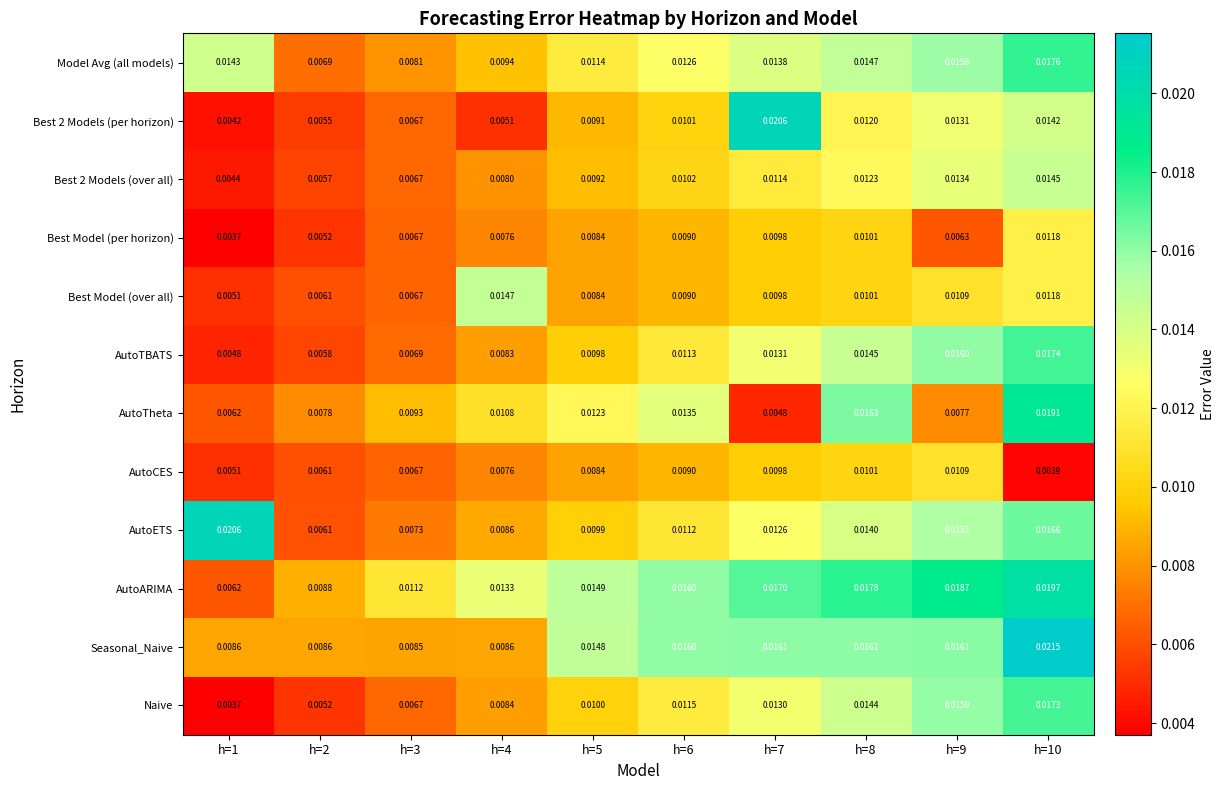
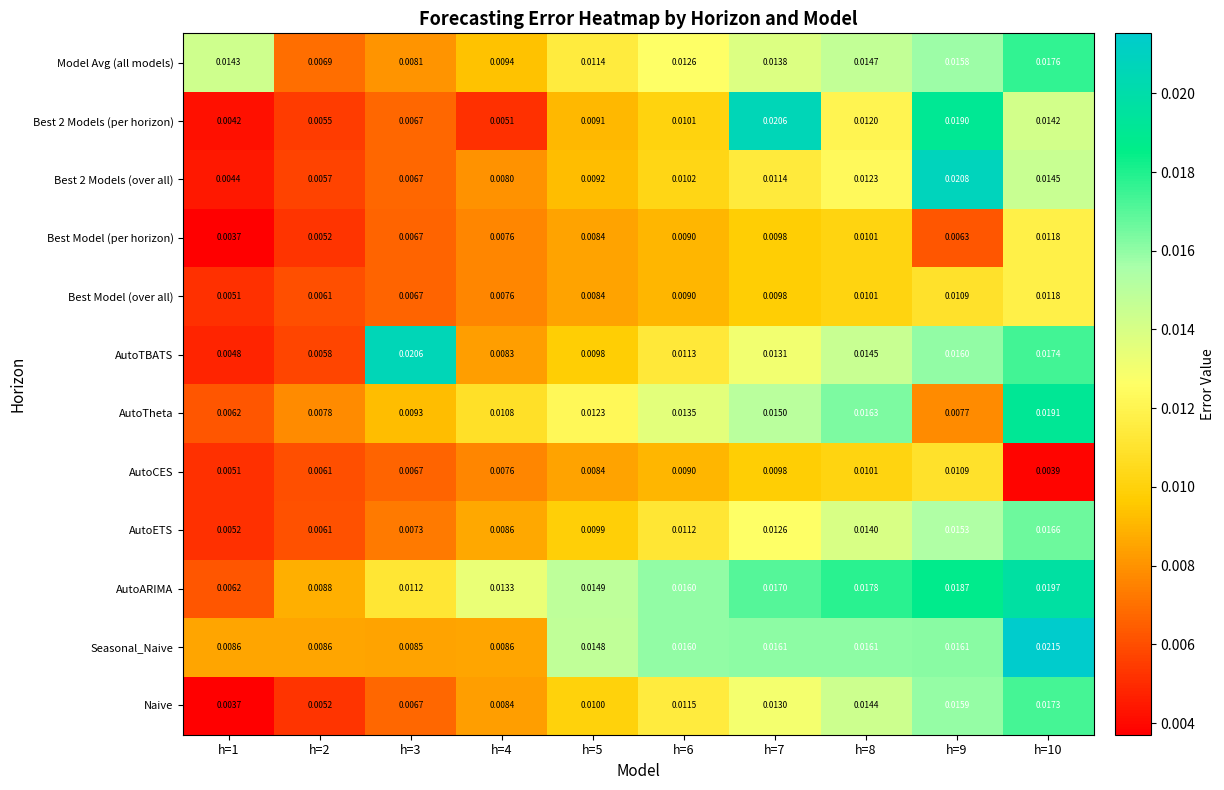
  {
    "Model Avg (all models)": {
      "h=1": 0.0143,
      "h=2": 0.0069,
      "h=3": 0.0081,
      "h=4": 0.0094,
      "h=5": 0.0114,
      "h=6": 0.0126,
      "h=7": 0.0138,
      "h=8": 0.0147,
      "h=9": 0.0158,
      "h=10": 0.0176
    },
    "Best 2 Models (per horizon)": {
      "h=1": 0.0042,
      "h=2": 0.0055,
      "h=3": 0.0067,
      "h=4": 0.0051,
      "h=5": 0.0091,
      "h=6": 0.0101,
      "h=7": 0.0206,
      "h=8": 0.0120,
-     "h=9": 0.0131,
+     "h=9": 0.0190,
      "h=10": 0.0142
    },
    "Best 2 Models (over all)": {
      "h=1": 0.0044,
      "h=2": 0.0057,
      "h=3": 0.0067,
      "h=4": 0.0080,
      "h=5": 0.0092,
      "h=6": 0.0102,
      "h=7": 0.0114,
      "h=8": 0.0123,
-     "h=9": 0.0134,
+     "h=9": 0.0208,
      "h=10": 0.0145
    },
    "Best Model (per horizon)": {
      "h=1": 0.0037,
      "h=2": 0.0052,
      "h=3": 0.0067,
      "h=4": 0.0076,
      "h=5": 0.0084,
      "h=6": 0.0090,
      "h=7": 0.0098,
      "h=8": 0.0101,
      "h=9": 0.0063,
      "h=10": 0.0118
    },
    "Best Model (over all)": {
      "h=1": 0.0051,
      "h=2": 0.0061,
      "h=3": 0.0067,
-     "h=4": 0.0147,
+     "h=4": 0.0076,
      "h=5": 0.0084,
      "h=6": 0.0090,
      "h=7": 0.0098,
      "h=8": 0.0101,
      "h=9": 0.0109,
      "h=10": 0.0118
    },
    "AutoTBATS": {
      "h=1": 0.0048,
      "h=2": 0.0058,
-     "h=3": 0.0069,
+     "h=3": 0.0206,
      "h=4": 0.0083,
      "h=5": 0.0098,
      "h=6": 0.0113,
      "h=7": 0.0131,
      "h=8": 0.0145,
      "h=9": 0.0160,
      "h=10": 0.0174
    },
    "AutoTheta": {
      "h=1": 0.0062,
      "h=2": 0.0078,
      "h=3": 0.0093,
      "h=4": 0.0108,
      "h=5": 0.0123,
      "h=6": 0.0135,
-     "h=7": 0.0048,
+     "h=7": 0.0150,
      "h=8": 0.0163,
      "h=9": 0.0077,
      "h=10": 0.0191
    },
    "AutoCES": {
      "h=1": 0.0051,
      "h=2": 0.0061,
      "h=3": 0.0067,
      "h=4": 0.0076,
      "h=5": 0.0084,
      "h=6": 0.0090,
      "h=7": 0.0098,
      "h=8": 0.0101,
      "h=9": 0.0109,
      "h=10": 0.0039
    },
    "AutoETS": {
-     "h=1": 0.0206,
+     "h=1": 0.0052,
      "h=2": 0.0061,
      "h=3": 0.0073,
      "h=4": 0.0086,
      "h=5": 0.0099,
      "h=6": 0.0112,
      "h=7": 0.0126,
      "h=8": 0.0140,
      "h=9": 0.0153,
      "h=10": 0.0166
    },
    "AutoARIMA": {
      "h=1": 0.0062,
      "h=2": 0.0088,
      "h=3": 0.0112,
      "h=4": 0.0133,
      "h=5": 0.0149,
      "h=6": 0.0160,
      "h=7": 0.0170,
      "h=8": 0.0178,
      "h=9": 0.0187,
      "h=10": 0.0197
    },
    "Seasonal_Naive": {
      "h=1": 0.0086,
      "h=2": 0.0086,
      "h=3": 0.0085,
      "h=4": 0.0086,
      "h=5": 0.0148,
      "h=6": 0.0160,
      "h=7": 0.0161,
      "h=8": 0.0161,
      "h=9": 0.0161,
      "h=10": 0.0215
    },
    "Naive": {
      "h=1": 0.0037,
      "h=2": 0.0052,
      "h=3": 0.0067,
      "h=4": 0.0084,
      "h=5": 0.0100,
      "h=6": 0.0115,
      "h=7": 0.0130,
      "h=8": 0.0144,
      "h=9": 0.0159,
      "h=10": 0.0173
    }
  }
